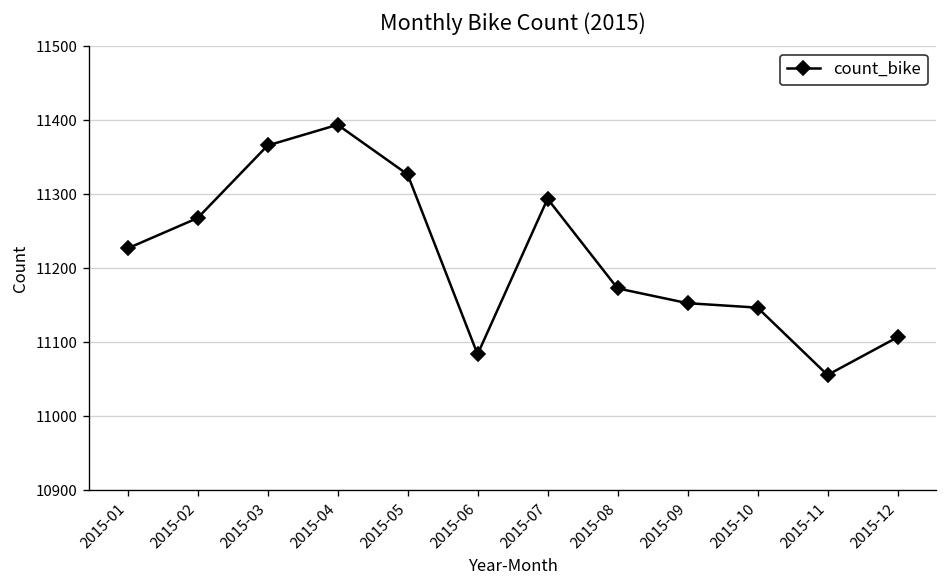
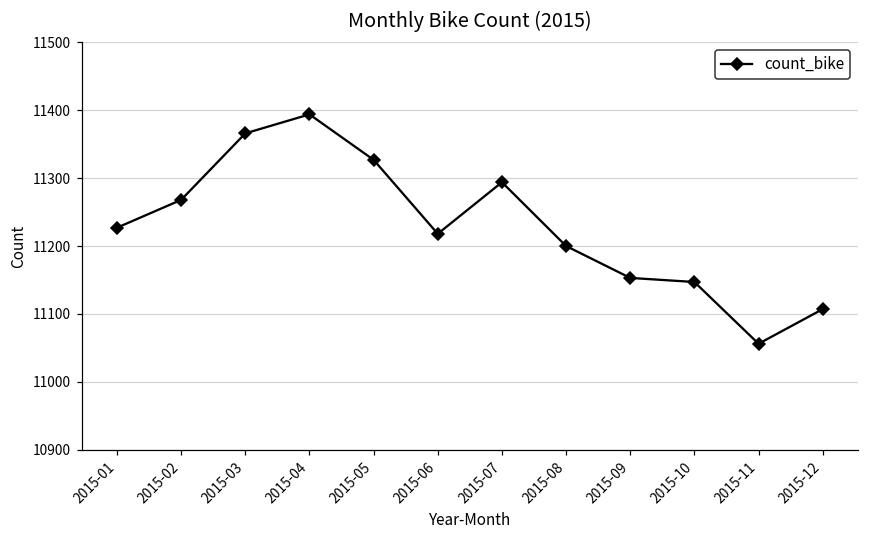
  {
    "2015-01": 11230,
    "2015-02": 11270,
    "2015-03": 11370,
    "2015-04": 11390,
    "2015-05": 11330,
-   "2015-06": 11080,
+   "2015-06": 11220,
    "2015-07": 11290,
-   "2015-08": 11170,
+   "2015-08": 11200,
    "2015-09": 11150,
    "2015-10": 11150,
    "2015-11": 11060,
    "2015-12": 11110
  }
